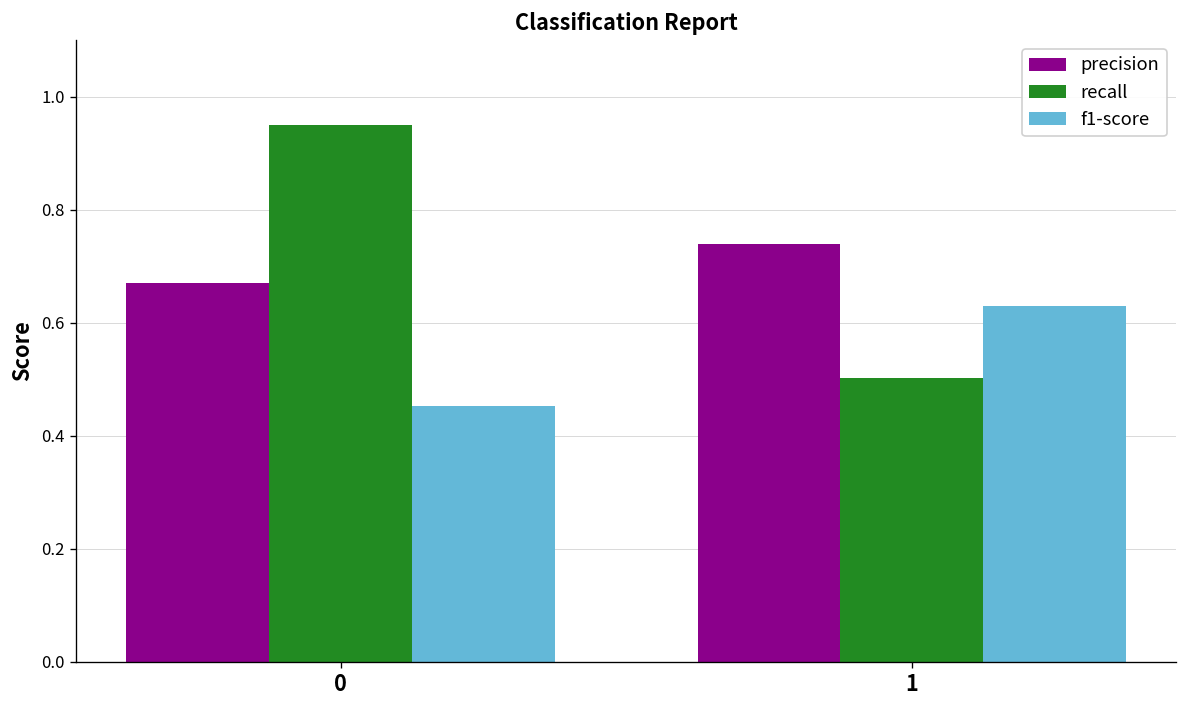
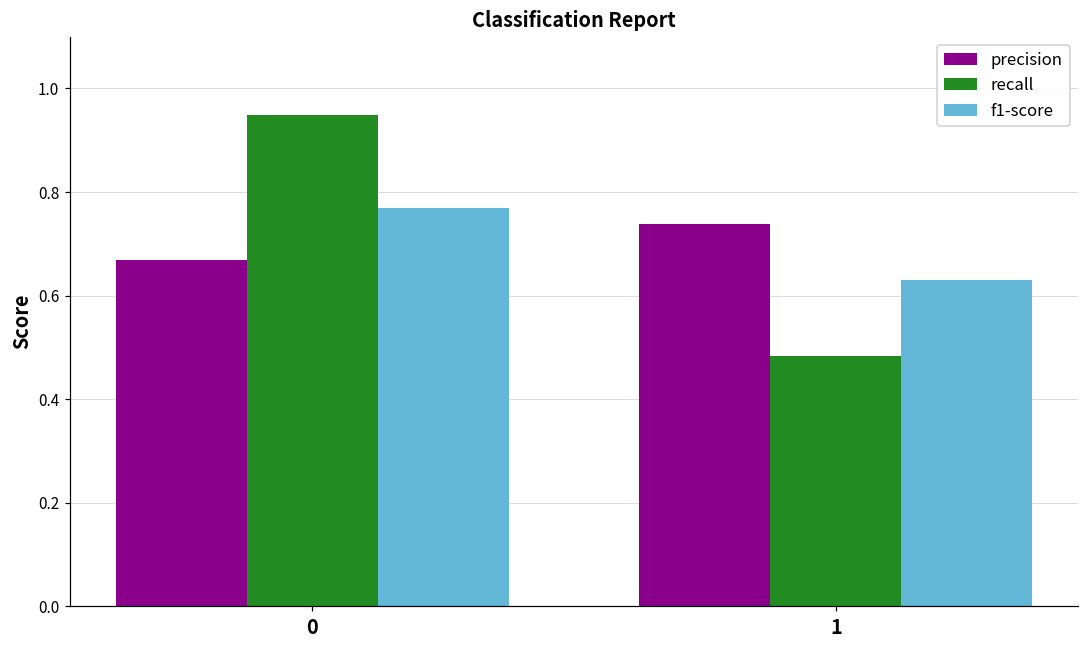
  {
    "precision": {
      "0": 0.67,
      "1": 0.74
    },
    "recall": {
      "0": 0.95,
-     "1": 0.50
+     "1": 0.48
    },
    "f1-score": {
-     "0": 0.45,
+     "0": 0.77,
      "1": 0.63
    }
  }
